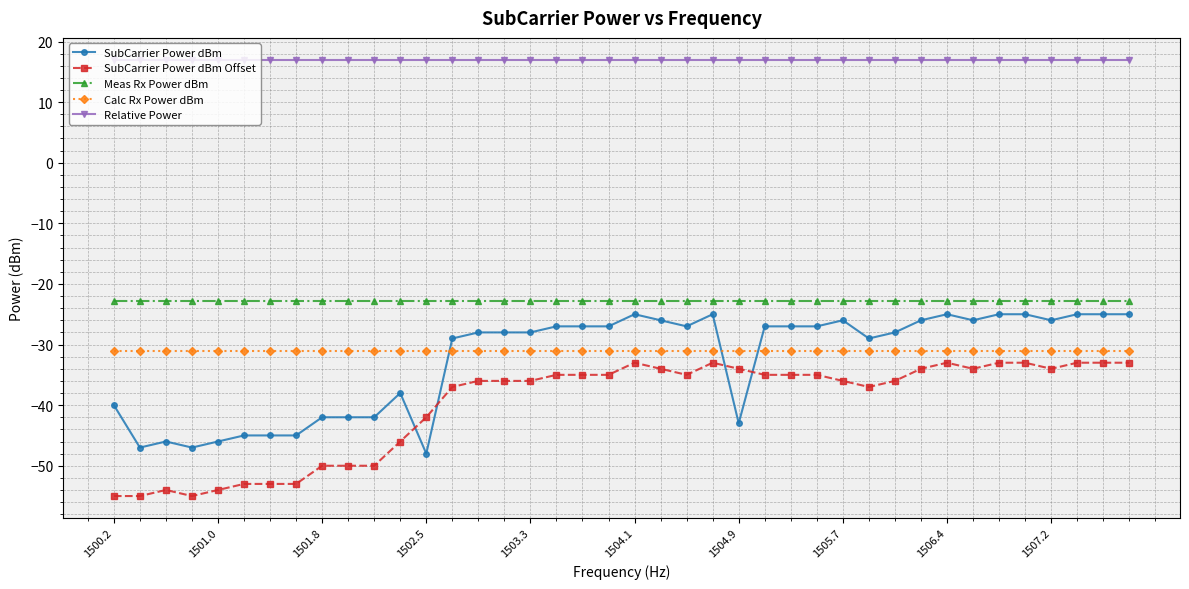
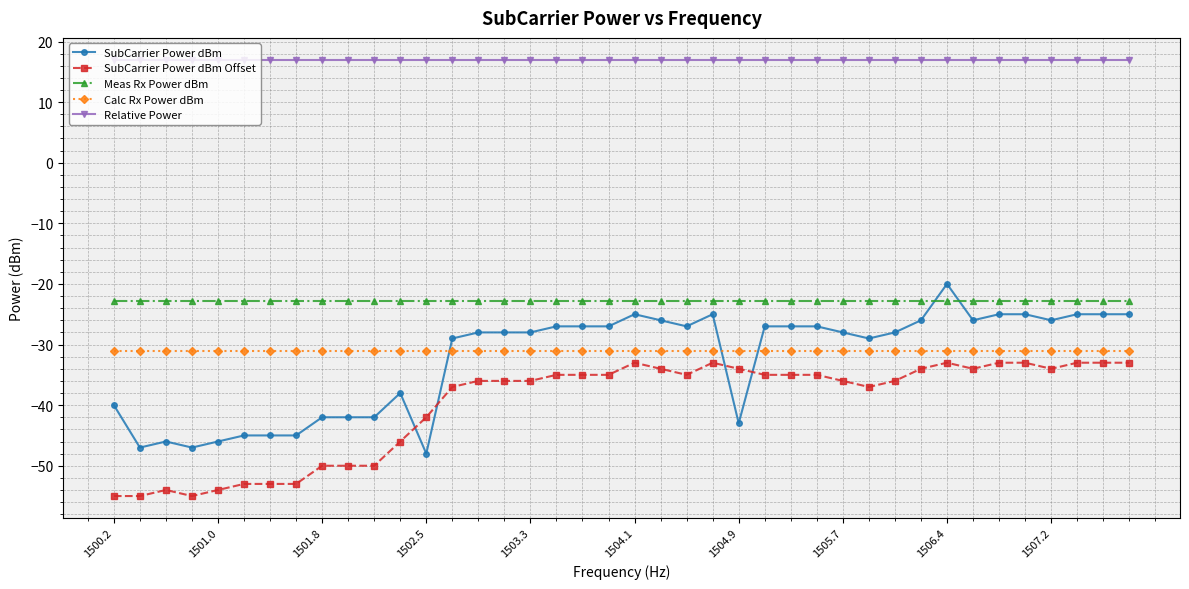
  {
    "SubCarrier Power dBm": {
      "1500.2": -40,
      "1501.0": -46,
      "1501.8": -42,
      "1502.5": -48,
      "1503.3": -28,
      "1504.1": -25,
      "1504.9": -43,
-     "1505.7": -26,
-     "1506.4": -25,
+     "1505.7": -28,
+     "1506.4": -20,
      "1507.2": -26
    },
    "SubCarrier Power dBm Offset": {
      "1500.2": -55,
      "1501.0": -54,
      "1501.8": -50,
      "1502.5": -42,
      "1503.3": -36,
      "1504.1": -33,
      "1504.9": -34,
      "1505.7": -36,
      "1506.4": -33,
      "1507.2": -34
    },
    "Meas Rx Power dBm": {
      "1500.2": -23,
      "1501.0": -23,
      "1501.8": -23,
      "1502.5": -23,
      "1503.3": -23,
      "1504.1": -23,
      "1504.9": -23,
      "1505.7": -23,
      "1506.4": -23,
      "1507.2": -23
    },
    "Calc Rx Power dBm": {
      "1500.2": -31,
      "1501.0": -31,
      "1501.8": -31,
      "1502.5": -31,
      "1503.3": -31,
      "1504.1": -31,
      "1504.9": -31,
      "1505.7": -31,
      "1506.4": -31,
      "1507.2": -31
    },
    "Relative Power": {
      "1501.8": 17,
      "1502.5": 17,
      "1503.3": 17,
      "1504.1": 17,
      "1504.9": 17,
      "1505.7": 17,
      "1506.4": 17,
      "1507.2": 17
    }
  }
